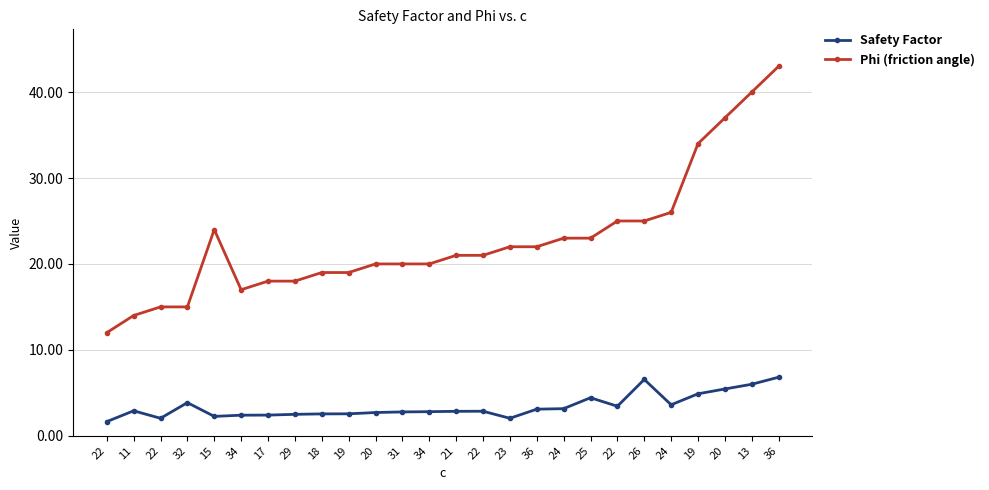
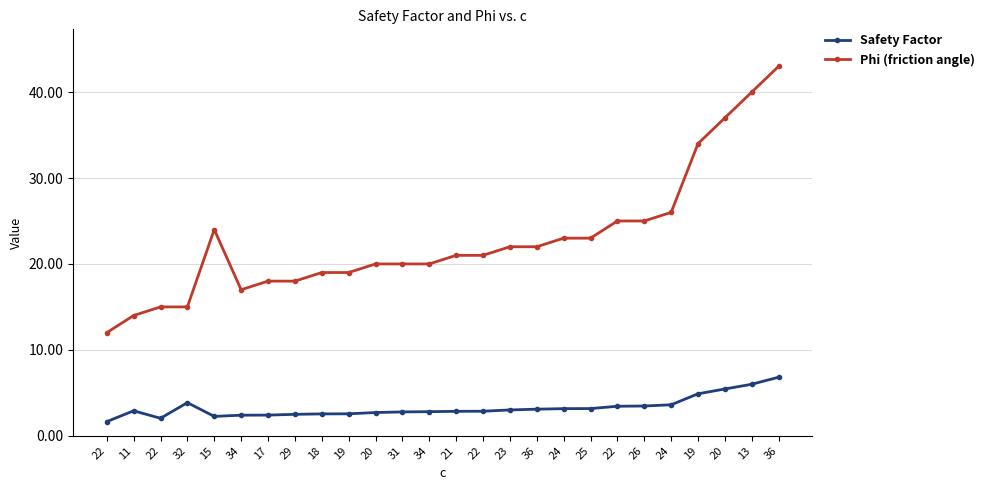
  {
    "Safety Factor": {
      "11": 3,
      "32": 4,
      "15": 2,
      "17": 2,
      "29": 3,
      "18": 3,
      "31": 3,
      "21": 3,
-     "23": 2,
-     "25": 4,
-     "26": 7,
+     "23": 3,
+     "25": 3,
+     "26": 3,
      "13": 6
    },
    "Phi (friction angle)": {
      "11": 14,
      "32": 15,
      "15": 24,
      "17": 18,
      "29": 18,
      "18": 19,
      "31": 20,
      "21": 21,
      "23": 22,
      "25": 23,
      "26": 25,
      "13": 40
    }
  }
